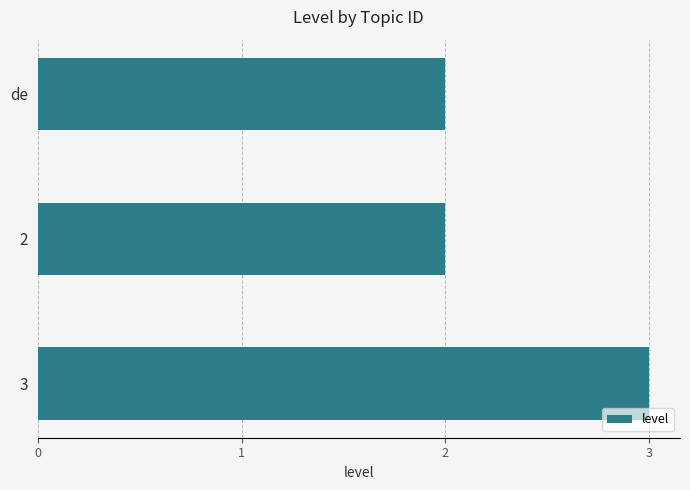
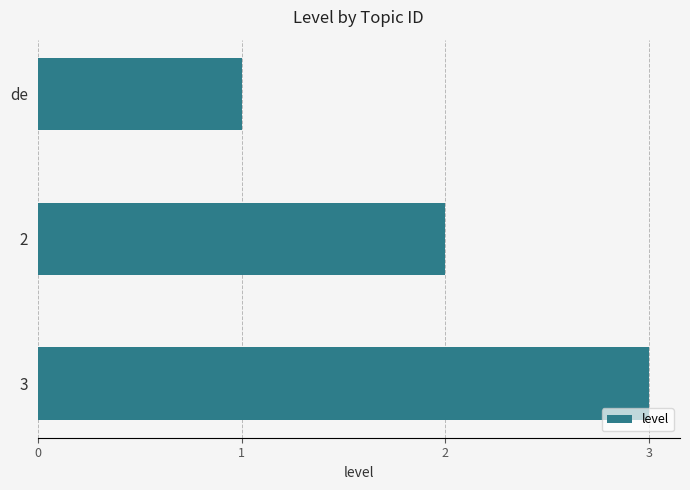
  {
-   "de": 2,
+   "de": 1,
    "2": 2,
    "3": 3
  }
